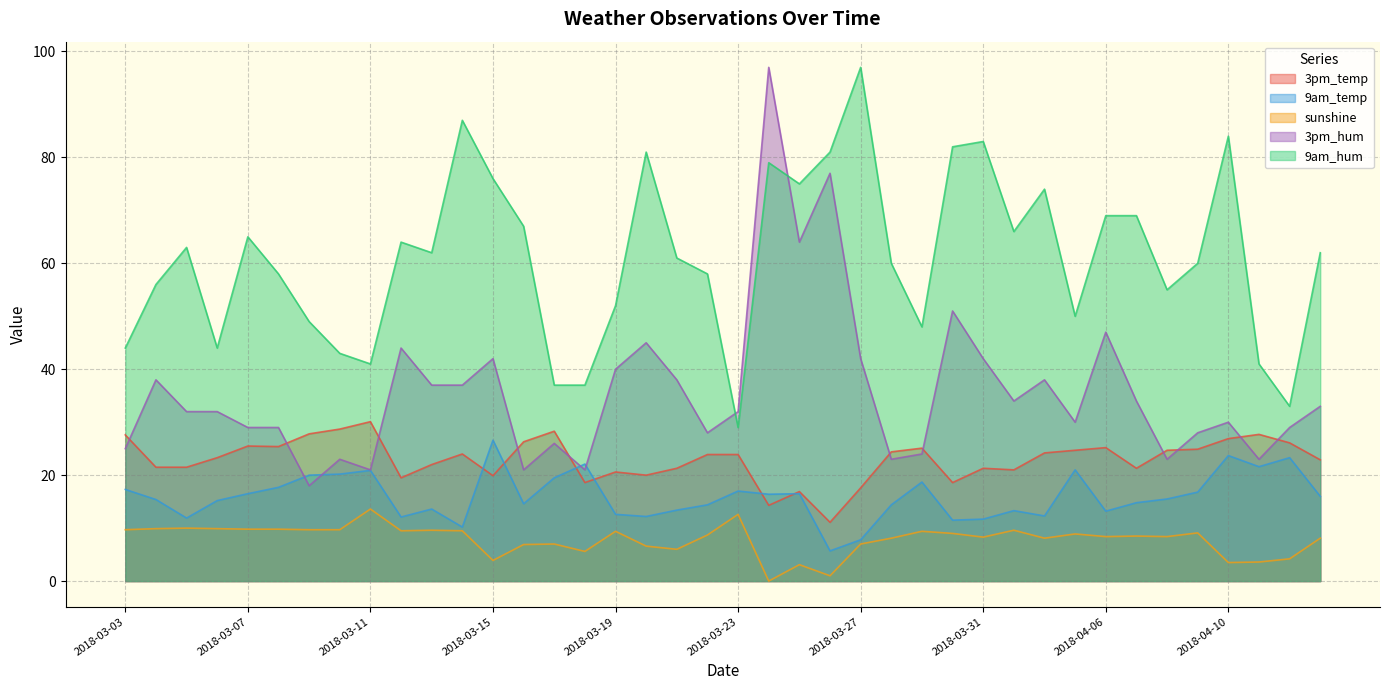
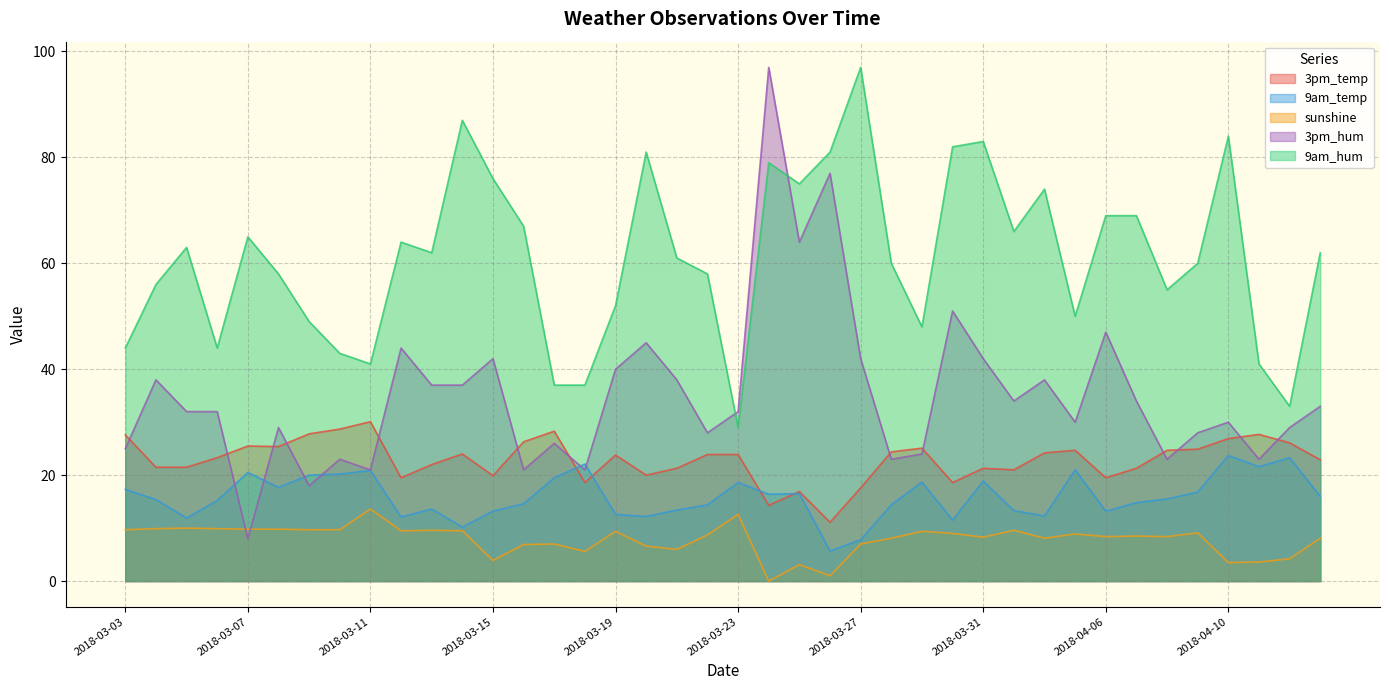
  {
    "3pm_temp": {
      "2018-03-03": 28,
      "2018-03-07": 26,
      "2018-03-11": 30,
      "2018-03-15": 20,
-     "2018-03-19": 21,
+     "2018-03-19": 24,
      "2018-03-23": 24,
      "2018-03-27": 18,
      "2018-03-31": 21,
-     "2018-04-06": 25,
+     "2018-04-06": 20,
      "2018-04-10": 27
    },
    "9am_temp": {
      "2018-03-03": 17,
-     "2018-03-07": 17,
-     "2018-03-15": 27,
+     "2018-03-07": 21,
+     "2018-03-15": 13,
      "2018-03-19": 13,
-     "2018-03-23": 17,
+     "2018-03-23": 19,
      "2018-03-27": 8,
-     "2018-03-31": 12,
+     "2018-03-31": 19,
      "2018-04-06": 13,
      "2018-04-10": 24
    },
    "sunshine": {
      "2018-03-03": 10,
      "2018-03-07": 10,
      "2018-03-11": 14,
      "2018-03-15": 4,
      "2018-03-19": 9,
      "2018-03-23": 13,
      "2018-03-27": 7,
      "2018-03-31": 8,
      "2018-04-06": 8,
      "2018-04-10": 4
    },
    "3pm_hum": {
      "2018-03-03": 25,
-     "2018-03-07": 29,
+     "2018-03-07": 8,
      "2018-03-15": 42,
      "2018-03-19": 40,
      "2018-03-23": 32,
      "2018-03-27": 42,
      "2018-03-31": 42,
      "2018-04-06": 47,
      "2018-04-10": 30
    },
    "9am_hum": {
      "2018-03-03": 44,
      "2018-03-07": 65,
      "2018-03-11": 41,
      "2018-03-15": 76,
      "2018-03-19": 52,
      "2018-03-23": 29,
      "2018-03-27": 97,
      "2018-03-31": 83,
      "2018-04-06": 69,
      "2018-04-10": 84
    }
  }
